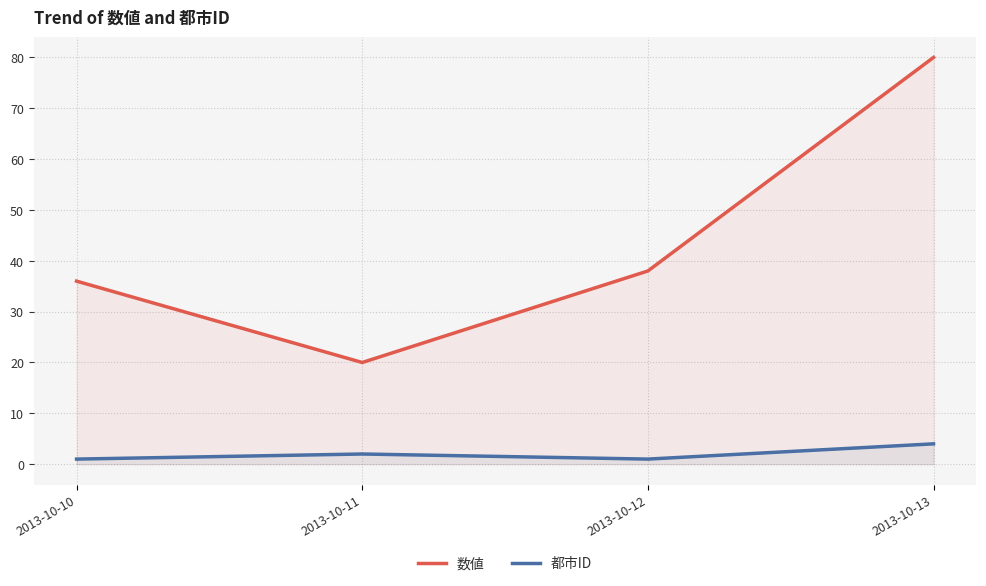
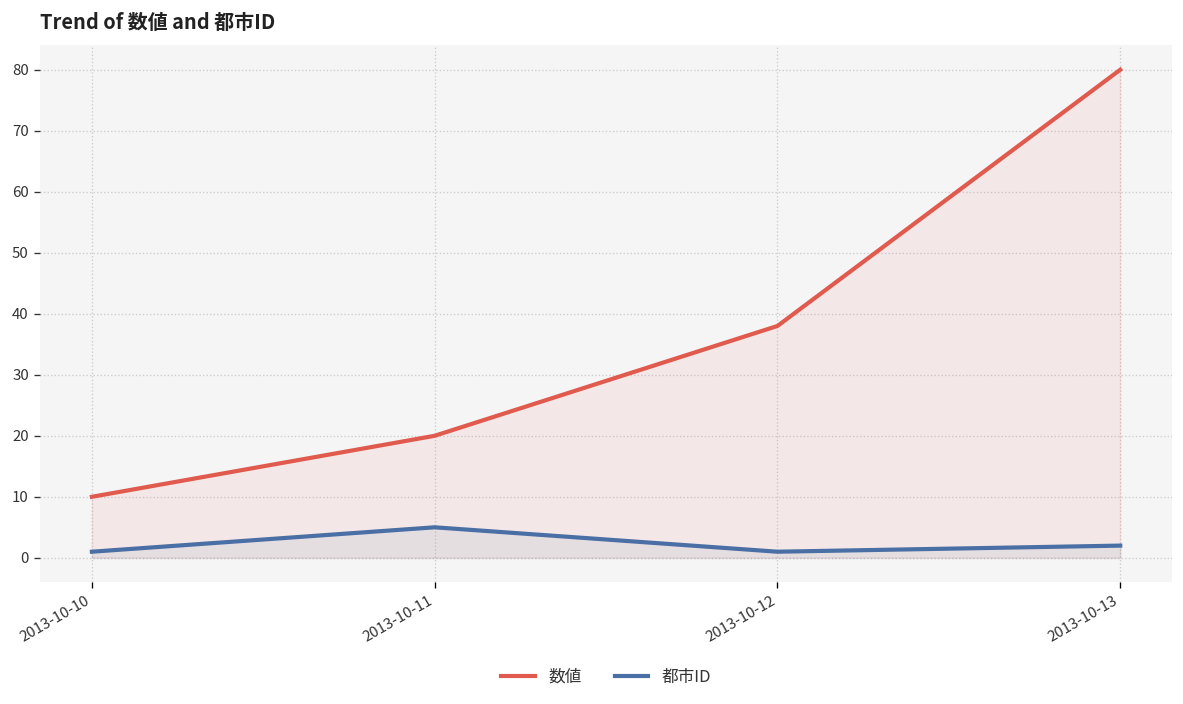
  {
    "数値": {
-     "2013-10-10": 36,
+     "2013-10-10": 10,
      "2013-10-11": 20,
      "2013-10-12": 38,
      "2013-10-13": 80
    },
    "都市ID": {
      "2013-10-10": 1,
-     "2013-10-11": 2,
+     "2013-10-11": 5,
      "2013-10-12": 1,
-     "2013-10-13": 4
+     "2013-10-13": 2
    }
  }
